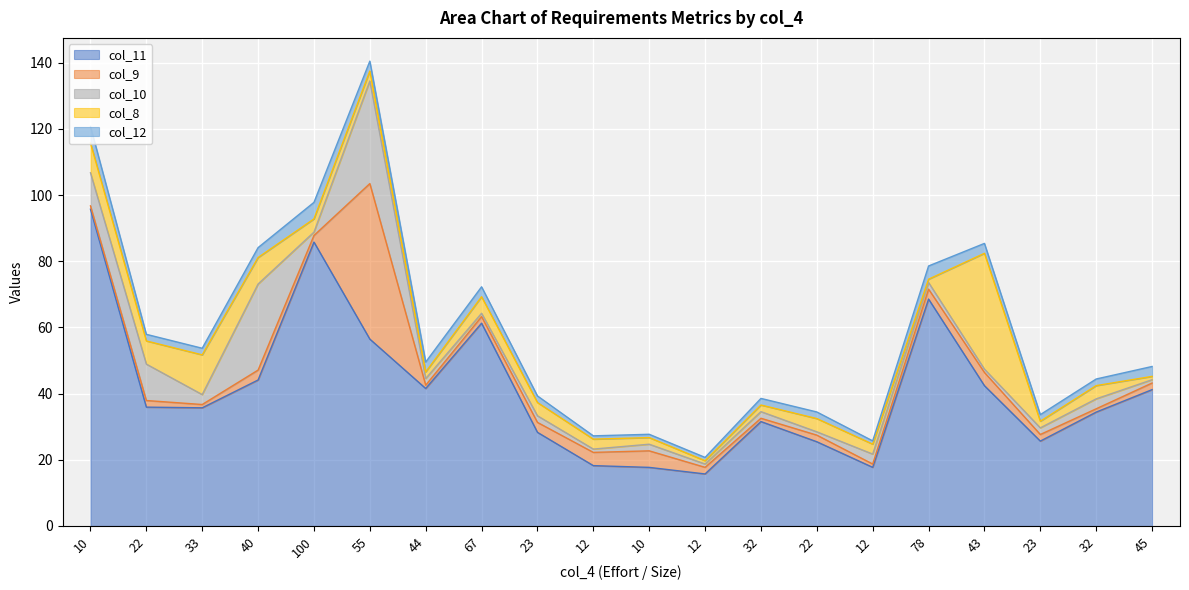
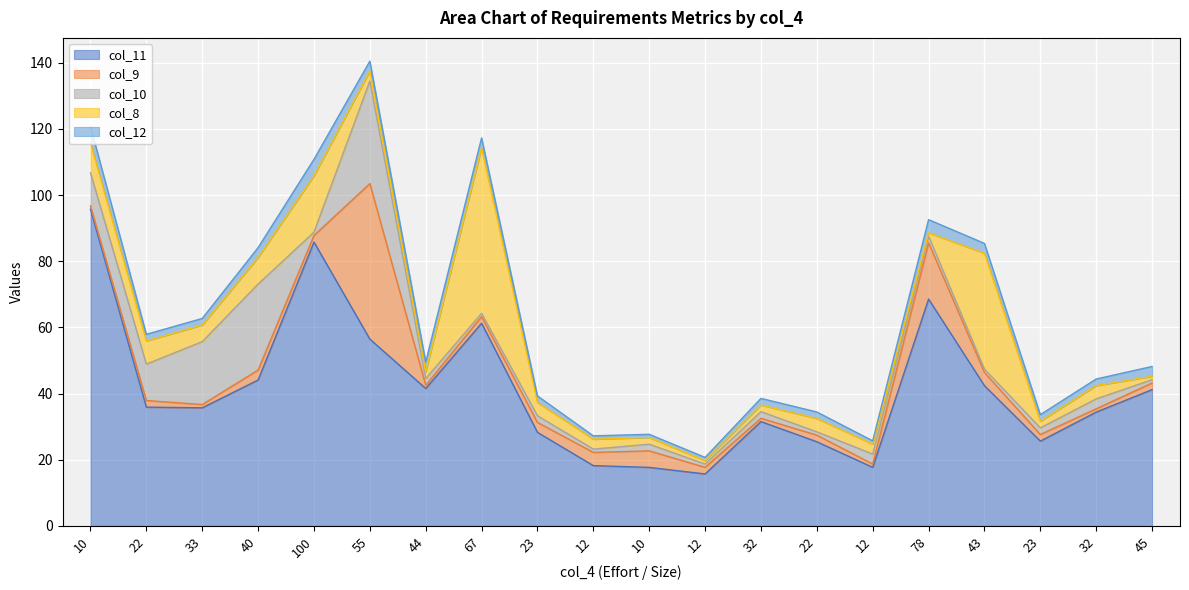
  {
    "col_9": {
      "33": 1,
      "40": 3,
      "100": 2,
      "55": 47,
      "44": 1,
      "67": 2,
-     "78": 3,
+     "78": 17,
      "43": 4,
      "45": 2
    },
    "col_10": {
-     "33": 3,
+     "33": 19,
      "40": 26,
      "100": 1,
      "55": 31,
      "44": 2,
      "67": 1,
      "78": 2,
      "43": 1,
      "45": 1
    },
    "col_8": {
-     "33": 12,
+     "33": 5,
      "40": 8,
-     "100": 4,
+     "100": 17,
      "55": 3,
      "44": 2,
-     "67": 5,
+     "67": 50,
      "78": 1,
      "43": 35,
      "45": 1
    }
  }
